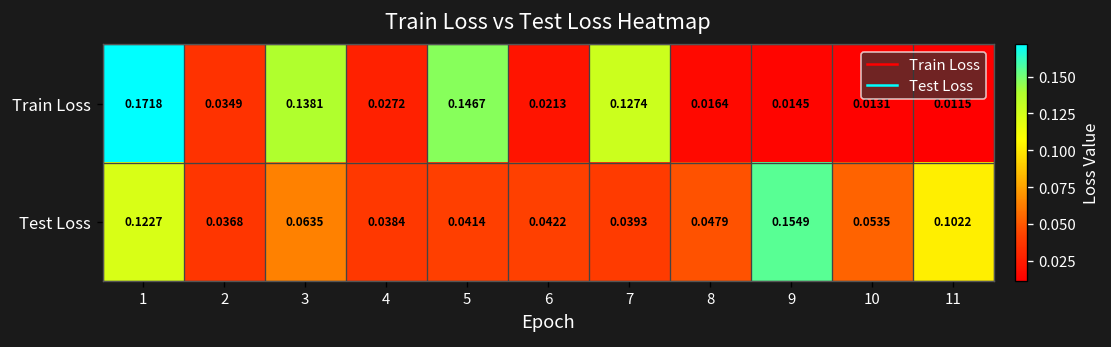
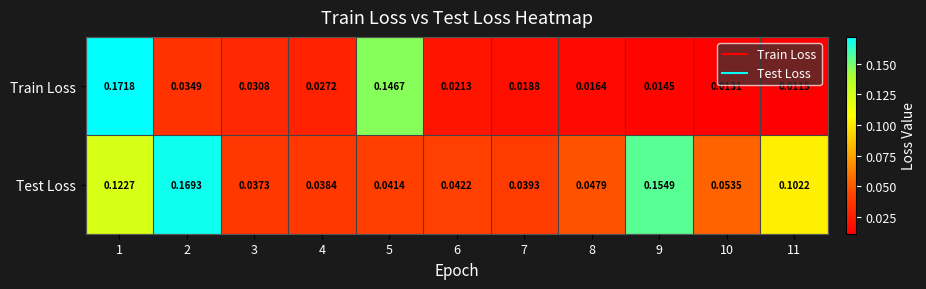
  {
    "Train Loss": {
      "1": 0.1718,
      "2": 0.0349,
-     "3": 0.1381,
+     "3": 0.0308,
      "4": 0.0272,
      "5": 0.1467,
      "6": 0.0213,
-     "7": 0.1274,
+     "7": 0.0188,
      "8": 0.0164,
      "9": 0.0145
    },
    "Test Loss": {
      "1": 0.1227,
-     "2": 0.0368,
-     "3": 0.0635,
+     "2": 0.1693,
+     "3": 0.0373,
      "4": 0.0384,
      "5": 0.0414,
      "6": 0.0422,
      "7": 0.0393,
      "8": 0.0479,
      "9": 0.1549,
      "10": 0.0535,
      "11": 0.1022
    }
  }
